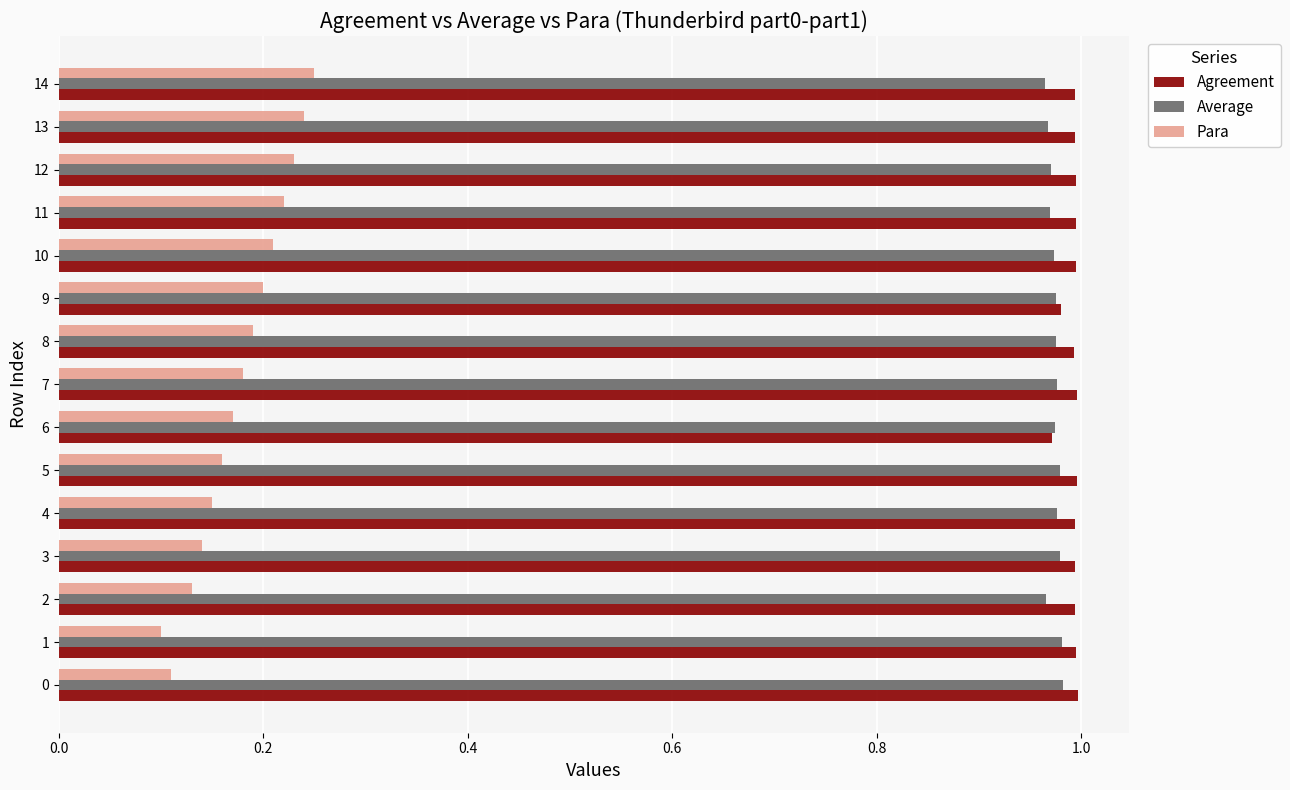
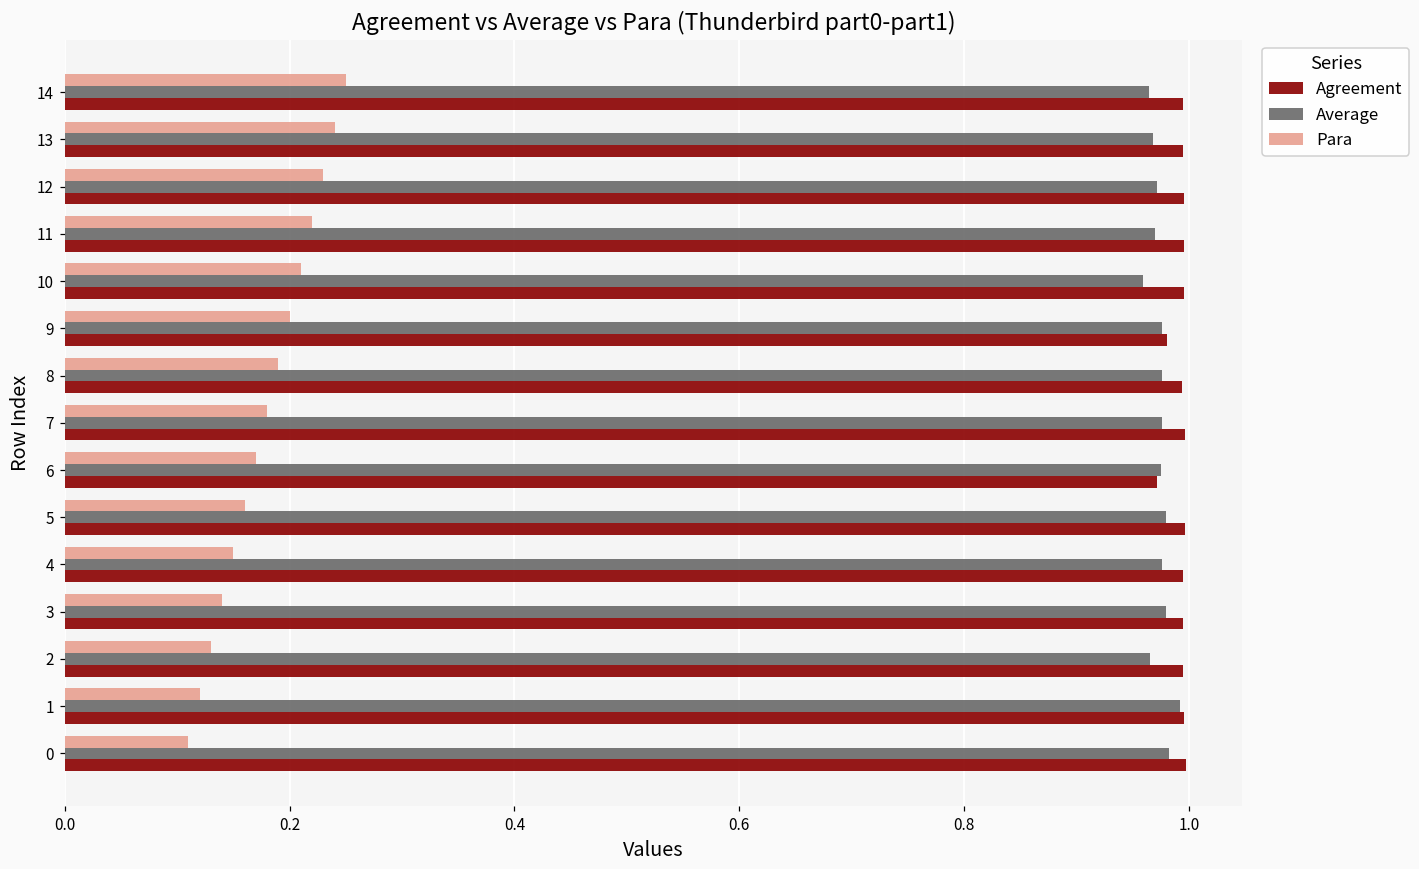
  {
    "Agreement": {
      "14": 0.995,
      "13": 0.995,
      "12": 0.995,
      "11": 0.995,
      "10": 0.995,
      "9": 0.980,
      "8": 0.994,
      "7": 0.996,
      "6": 0.971,
      "5": 0.997,
      "4": 0.994,
      "3": 0.994,
      "2": 0.995,
      "1": 0.995,
      "0": 0.997
    },
    "Average": {
      "14": 0.965,
      "13": 0.968,
      "12": 0.971,
      "11": 0.970,
-     "10": 0.974,
+     "10": 0.959,
      "9": 0.976,
      "8": 0.976,
      "7": 0.976,
      "6": 0.975,
      "5": 0.979,
      "4": 0.976,
      "3": 0.980,
      "2": 0.966,
-     "1": 0.981,
+     "1": 0.992,
      "0": 0.982
    },
    "Para": {
      "14": 0.25,
      "13": 0.24,
      "12": 0.23,
      "11": 0.22,
      "10": 0.21,
      "9": 0.20,
      "8": 0.19,
      "7": 0.18,
      "6": 0.17,
      "5": 0.16,
      "4": 0.15,
      "3": 0.14,
      "2": 0.13,
-     "1": 0.10,
+     "1": 0.12,
      "0": 0.11
    }
  }
